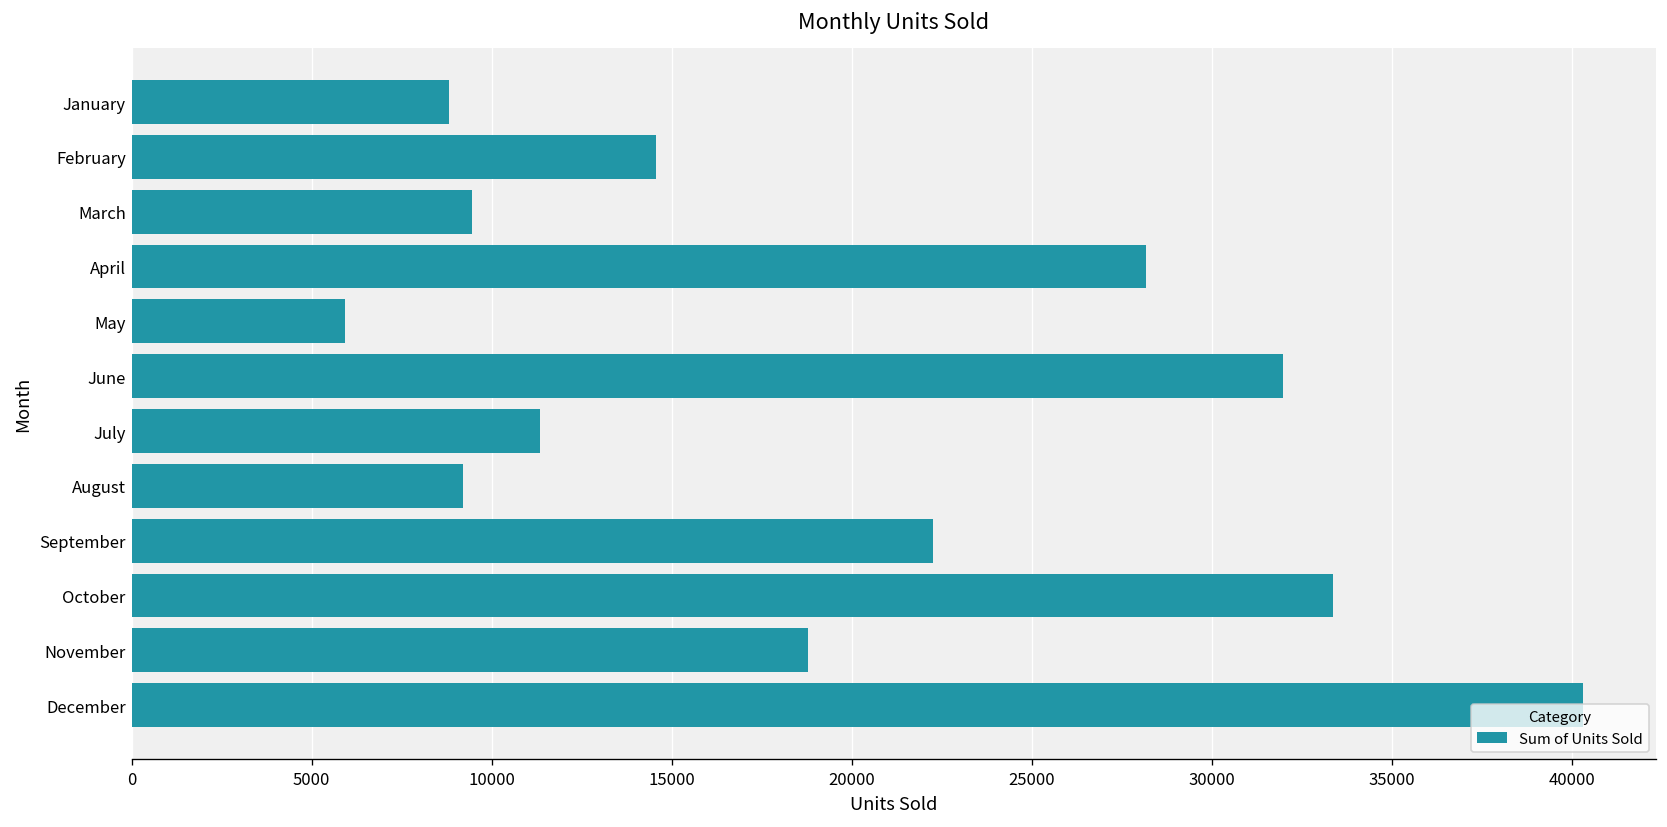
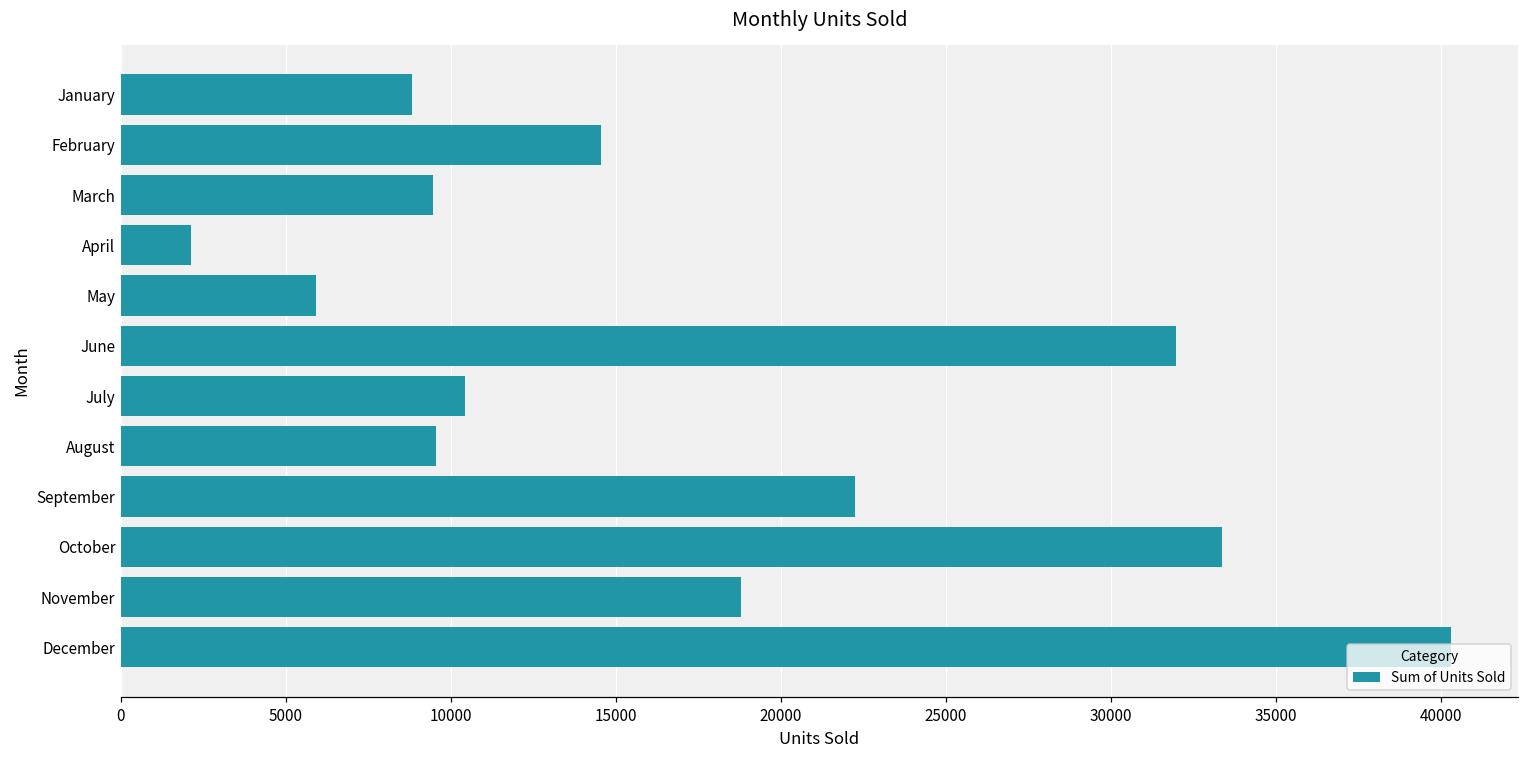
  {
    "January": 8800,
    "February": 14600,
    "March": 9500,
-   "April": 28200,
+   "April": 2100,
    "May": 5900,
    "June": 32000,
-   "July": 11300,
-   "August": 9200,
+   "July": 10400,
+   "August": 9600,
    "September": 22200,
    "October": 33400,
    "November": 18800
  }
